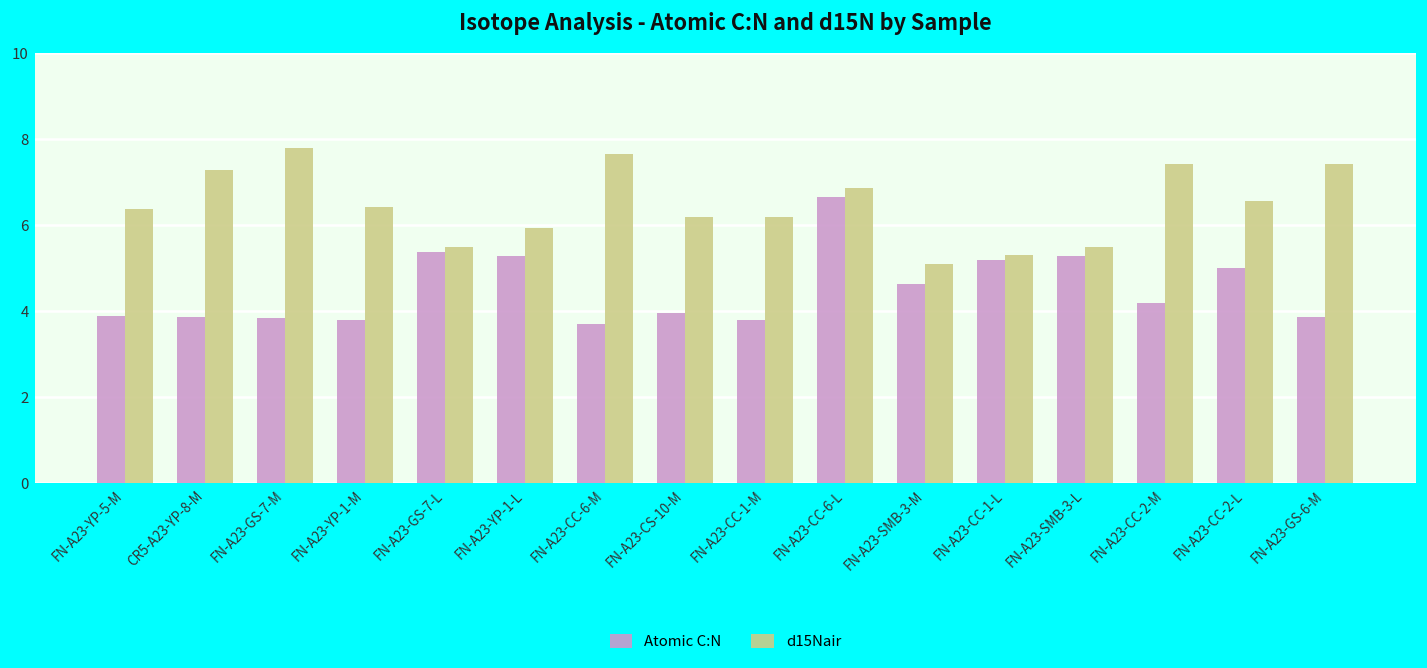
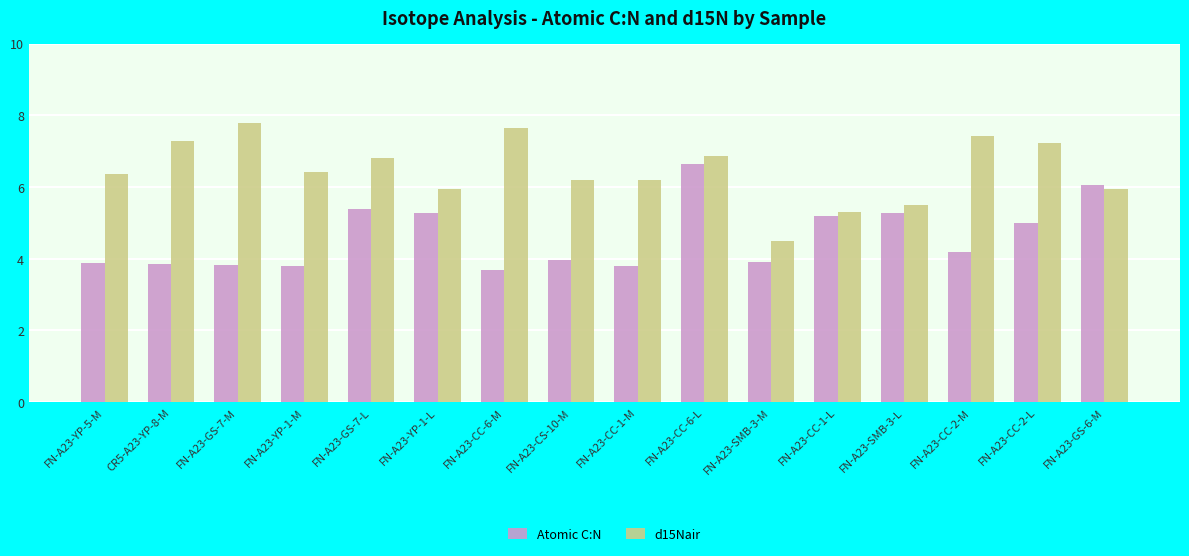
  {
    "Atomic C:N": {
      "FN-A23-YP-5-M": 3.9,
      "CR5-A23-YP-8-M": 3.9,
      "FN-A23-GS-7-M": 3.8,
      "FN-A23-YP-1-M": 3.8,
      "FN-A23-GS-7-L": 5.4,
      "FN-A23-YP-1-L": 5.3,
      "FN-A23-CC-6-M": 3.7,
      "FN-A23-CS-10-M": 3.9,
      "FN-A23-CC-1-M": 3.8,
      "FN-A23-CC-6-L": 6.6,
-     "FN-A23-SMB-3-M": 4.6,
+     "FN-A23-SMB-3-M": 3.9,
      "FN-A23-CC-1-L": 5.2,
      "FN-A23-SMB-3-L": 5.3,
      "FN-A23-CC-2-M": 4.2,
      "FN-A23-CC-2-L": 5.0,
-     "FN-A23-GS-6-M": 3.9
+     "FN-A23-GS-6-M": 6.0
    },
    "d15Nair": {
      "FN-A23-YP-5-M": 6.4,
      "CR5-A23-YP-8-M": 7.3,
      "FN-A23-GS-7-M": 7.8,
      "FN-A23-YP-1-M": 6.4,
-     "FN-A23-GS-7-L": 5.5,
+     "FN-A23-GS-7-L": 6.8,
      "FN-A23-YP-1-L": 5.9,
      "FN-A23-CC-6-M": 7.7,
      "FN-A23-CS-10-M": 6.2,
      "FN-A23-CC-1-M": 6.2,
      "FN-A23-CC-6-L": 6.9,
-     "FN-A23-SMB-3-M": 5.1,
+     "FN-A23-SMB-3-M": 4.5,
      "FN-A23-CC-1-L": 5.3,
      "FN-A23-SMB-3-L": 5.5,
      "FN-A23-CC-2-M": 7.4,
-     "FN-A23-CC-2-L": 6.6,
-     "FN-A23-GS-6-M": 7.4
+     "FN-A23-CC-2-L": 7.2,
+     "FN-A23-GS-6-M": 5.9
    }
  }
